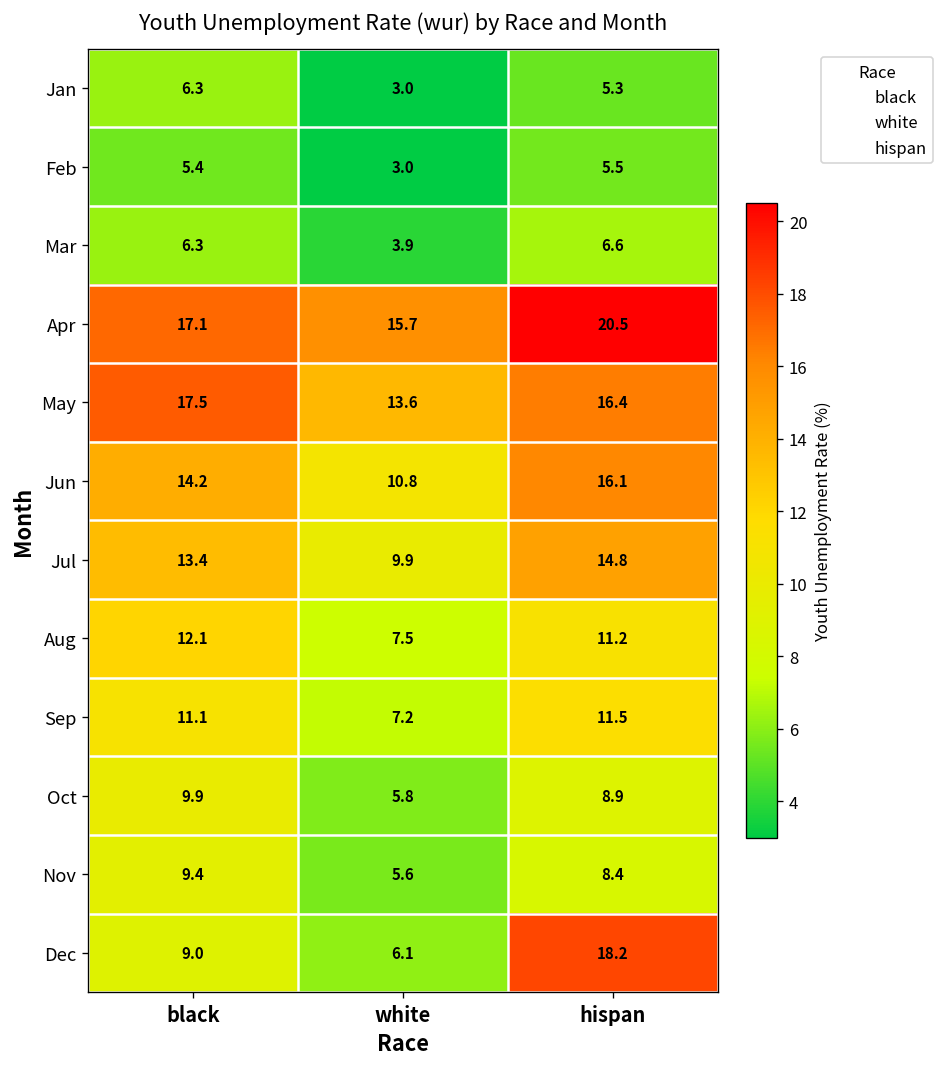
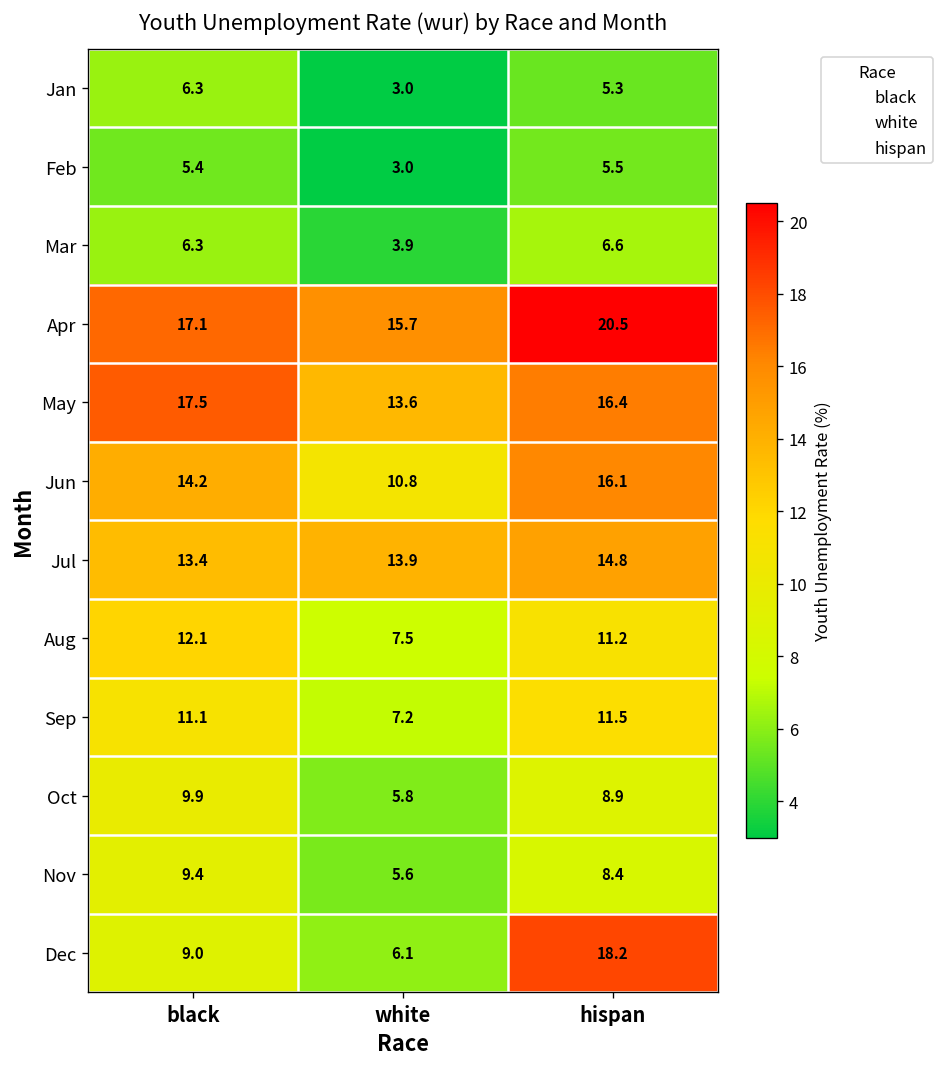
  {
    "Jan": {
      "black": 6.3,
      "white": 3.0,
      "hispan": 5.3
    },
    "Feb": {
      "black": 5.4,
      "white": 3.0,
      "hispan": 5.5
    },
    "Mar": {
      "black": 6.3,
      "white": 3.9,
      "hispan": 6.6
    },
    "Apr": {
      "black": 17.1,
      "white": 15.7,
      "hispan": 20.5
    },
    "May": {
      "black": 17.5,
      "white": 13.6,
      "hispan": 16.4
    },
    "Jun": {
      "black": 14.2,
      "white": 10.8,
      "hispan": 16.1
    },
    "Jul": {
      "black": 13.4,
-     "white": 9.9,
+     "white": 13.9,
      "hispan": 14.8
    },
    "Aug": {
      "black": 12.1,
      "white": 7.5,
      "hispan": 11.2
    },
    "Sep": {
      "black": 11.1,
      "white": 7.2,
      "hispan": 11.5
    },
    "Oct": {
      "black": 9.9,
      "white": 5.8,
      "hispan": 8.9
    },
    "Nov": {
      "black": 9.4,
      "white": 5.6,
      "hispan": 8.4
    },
    "Dec": {
      "black": 9.0,
      "white": 6.1,
      "hispan": 18.2
    }
  }
